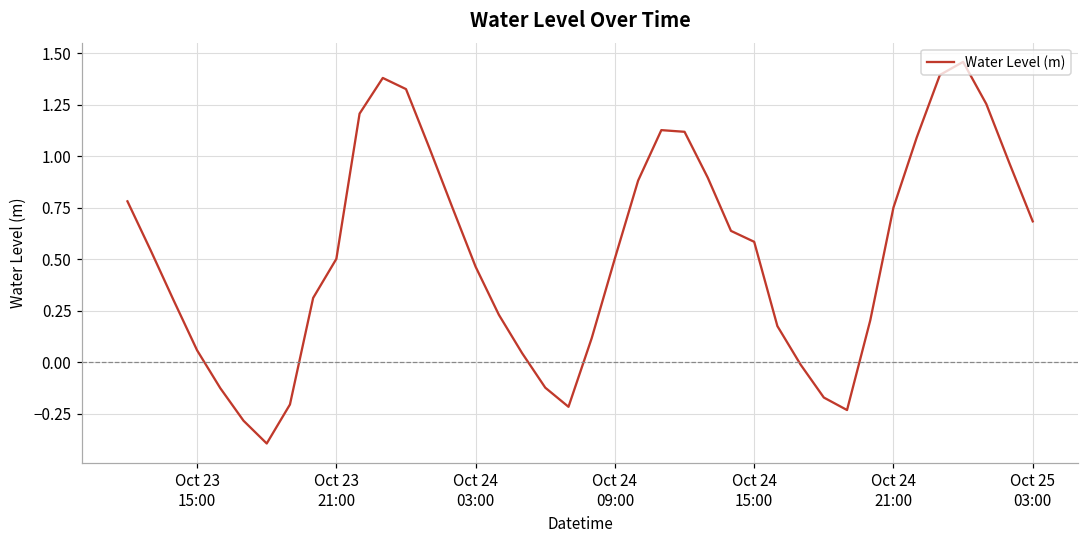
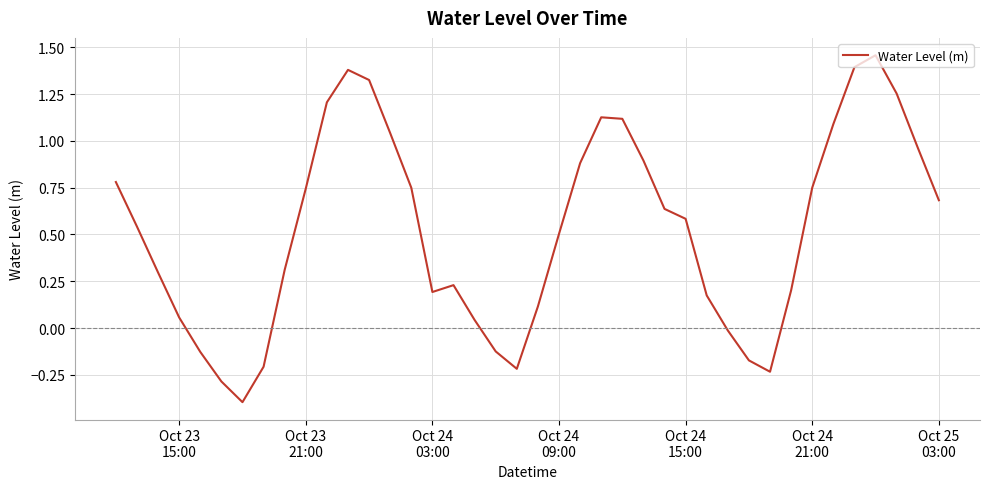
  {
    "Oct 23 15:00": 0.06,
-   "Oct 23 21:00": 0.50,
-   "Oct 24 03:00": 0.46,
+   "Oct 23 21:00": 0.75,
+   "Oct 24 03:00": 0.19,
    "Oct 24 09:00": 0.50,
    "Oct 24 15:00": 0.58,
    "Oct 24 21:00": 0.75,
    "Oct 25 03:00": 0.68
  }
